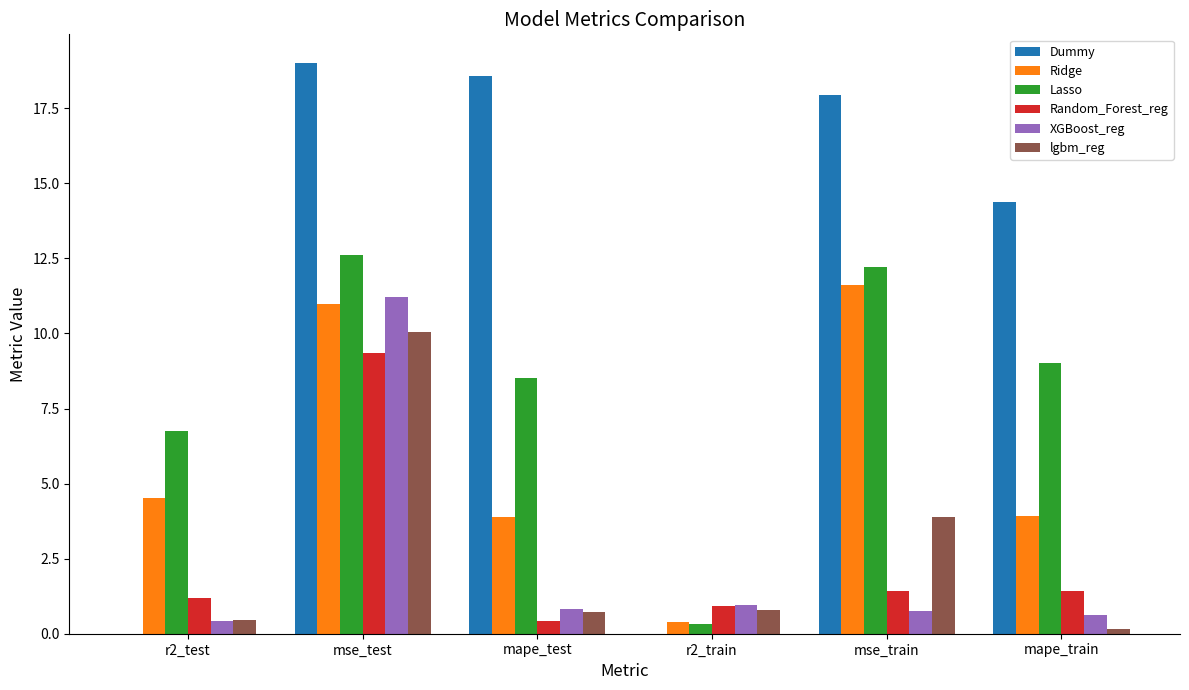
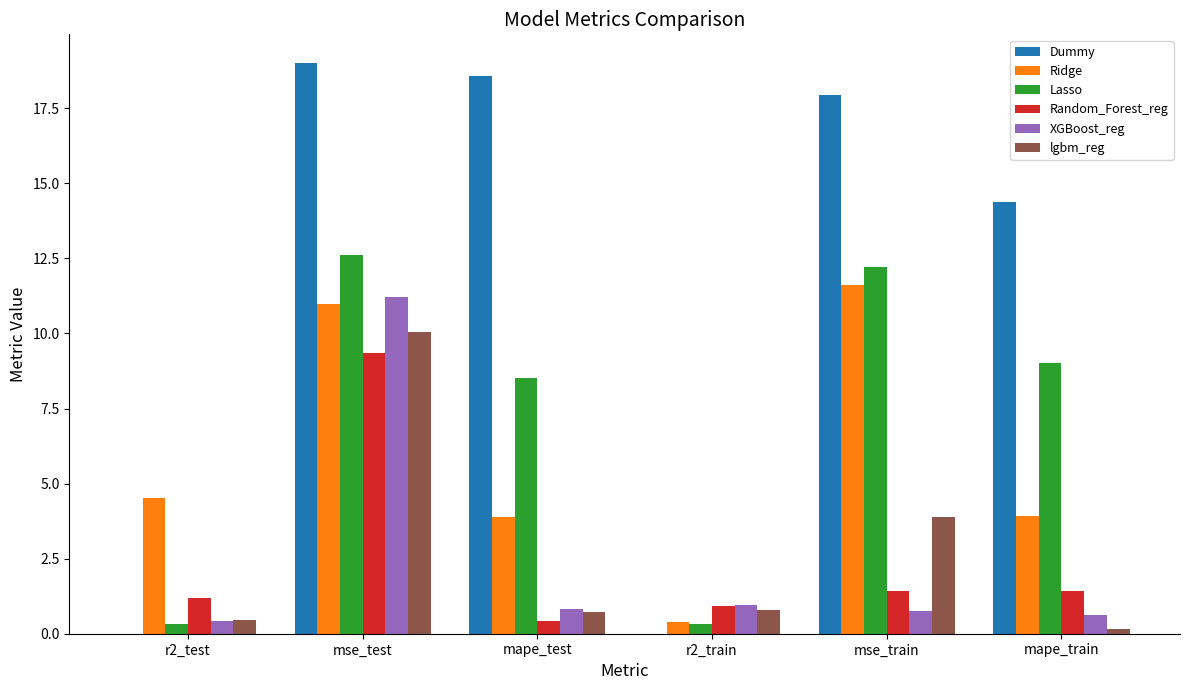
  {
    "Dummy": {
      "mse_test": 19.0,
      "mape_test": 18.6,
      "r2_train": 0.0,
      "mse_train": 17.9,
      "mape_train": 14.4
    },
    "Ridge": {
      "r2_test": 4.5,
      "mse_test": 11.0,
      "mape_test": 3.9,
      "r2_train": 0.4,
      "mse_train": 11.6,
      "mape_train": 3.9
    },
    "Lasso": {
-     "r2_test": 6.7,
+     "r2_test": 0.3,
      "mse_test": 12.6,
      "mape_test": 8.5,
      "r2_train": 0.3,
      "mse_train": 12.2,
      "mape_train": 9.0
    },
    "Random_Forest_reg": {
      "r2_test": 1.2,
      "mse_test": 9.3,
      "mape_test": 0.4,
      "r2_train": 0.9,
      "mse_train": 1.4,
      "mape_train": 1.4
    },
    "XGBoost_reg": {
      "r2_test": 0.4,
      "mse_test": 11.2,
      "mape_test": 0.8,
      "r2_train": 1.0,
      "mse_train": 0.8,
      "mape_train": 0.6
    },
    "lgbm_reg": {
      "r2_test": 0.5,
      "mse_test": 10.0,
      "mape_test": 0.7,
      "r2_train": 0.8,
      "mse_train": 3.9,
      "mape_train": 0.2
    }
  }
